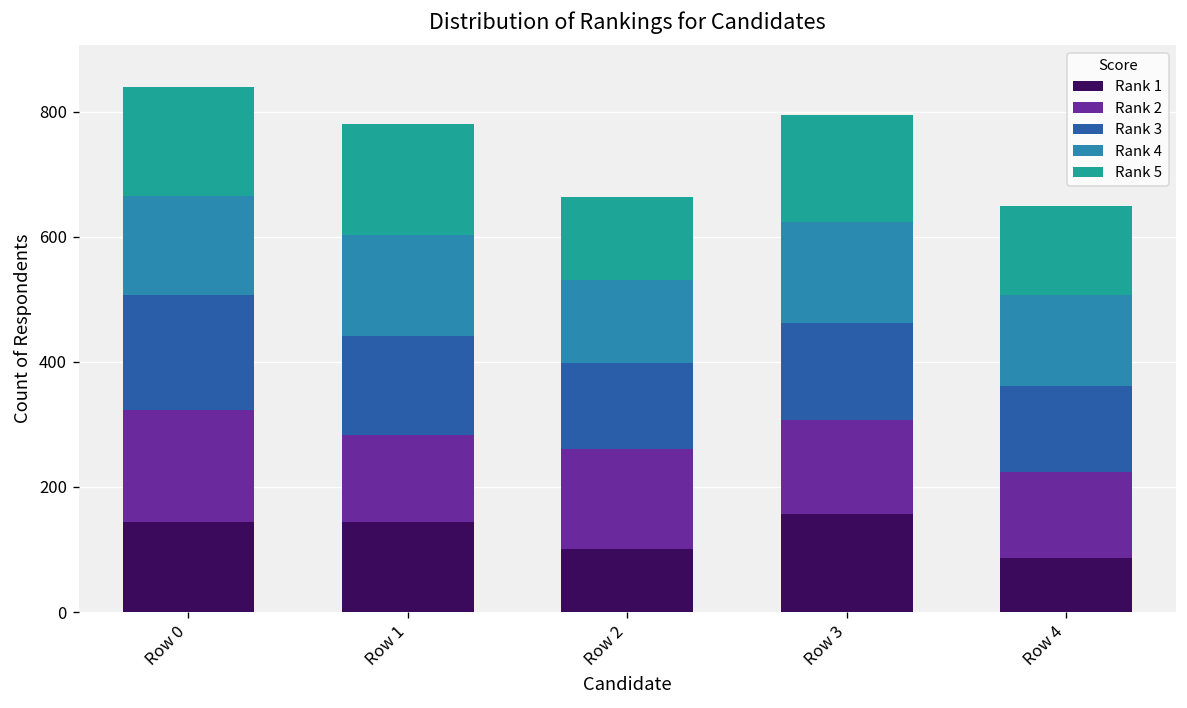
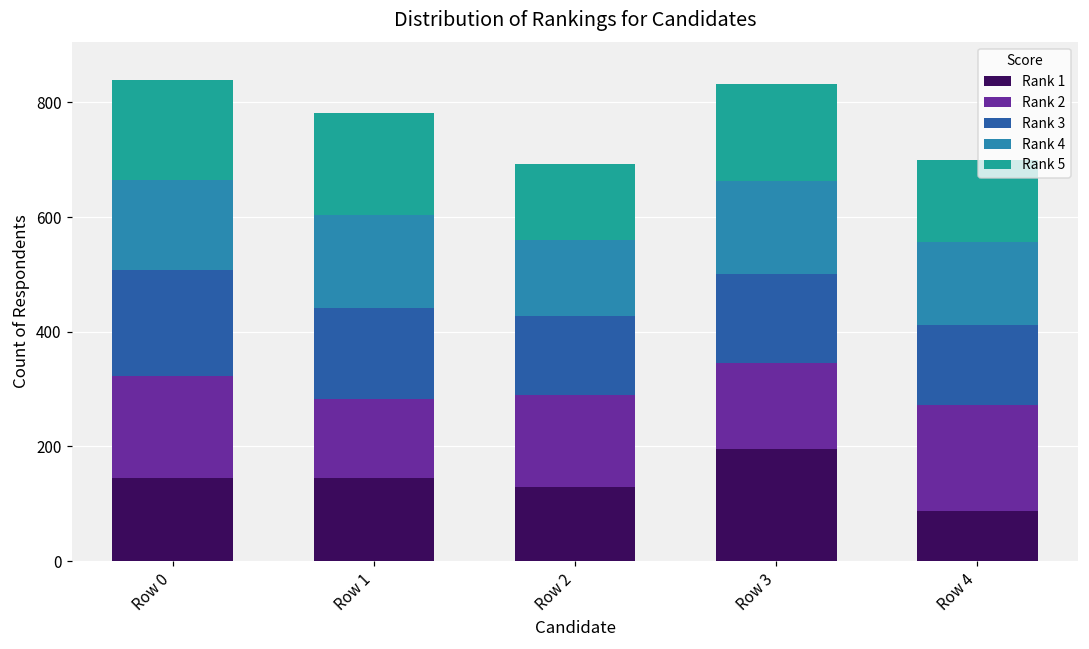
  {
    "Rank 1": {
      "Row 0": 140,
      "Row 1": 140,
-     "Row 2": 100,
-     "Row 3": 160,
+     "Row 2": 130,
+     "Row 3": 200,
      "Row 4": 90
    },
    "Rank 2": {
      "Row 0": 180,
      "Row 1": 140,
      "Row 2": 160,
      "Row 3": 150,
-     "Row 4": 140
+     "Row 4": 190
    }
  }
